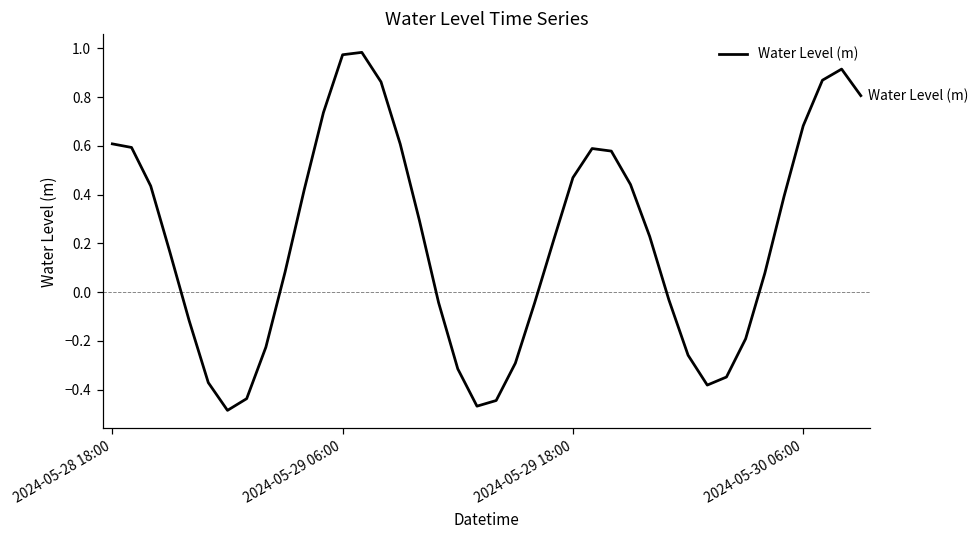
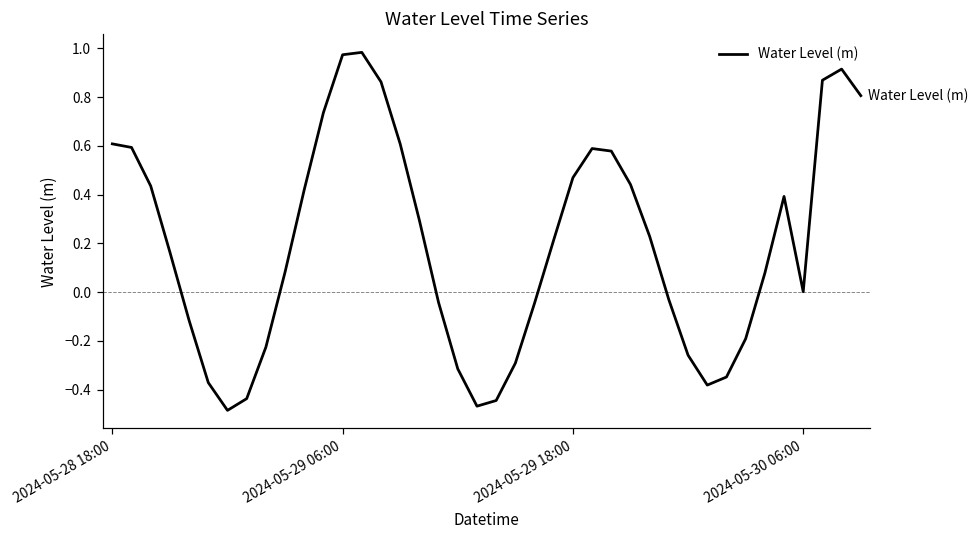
  {
    "2024-05-28 18:00": 0.61,
    "2024-05-29 06:00": 0.97,
    "2024-05-29 18:00": 0.47,
-   "2024-05-30 06:00": 0.68
+   "2024-05-30 06:00": 0.00
  }
